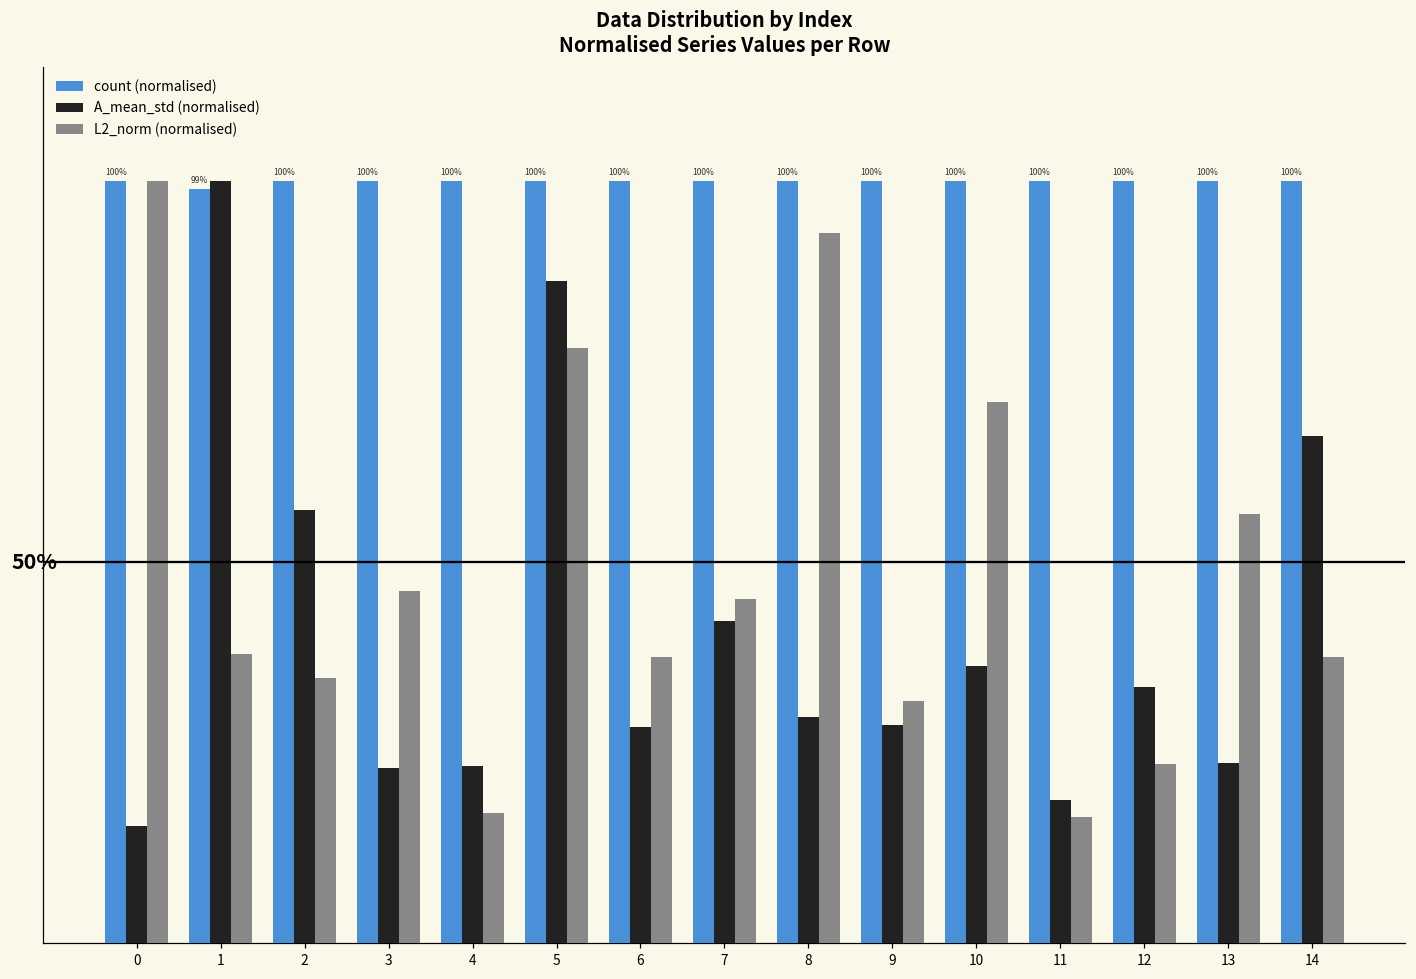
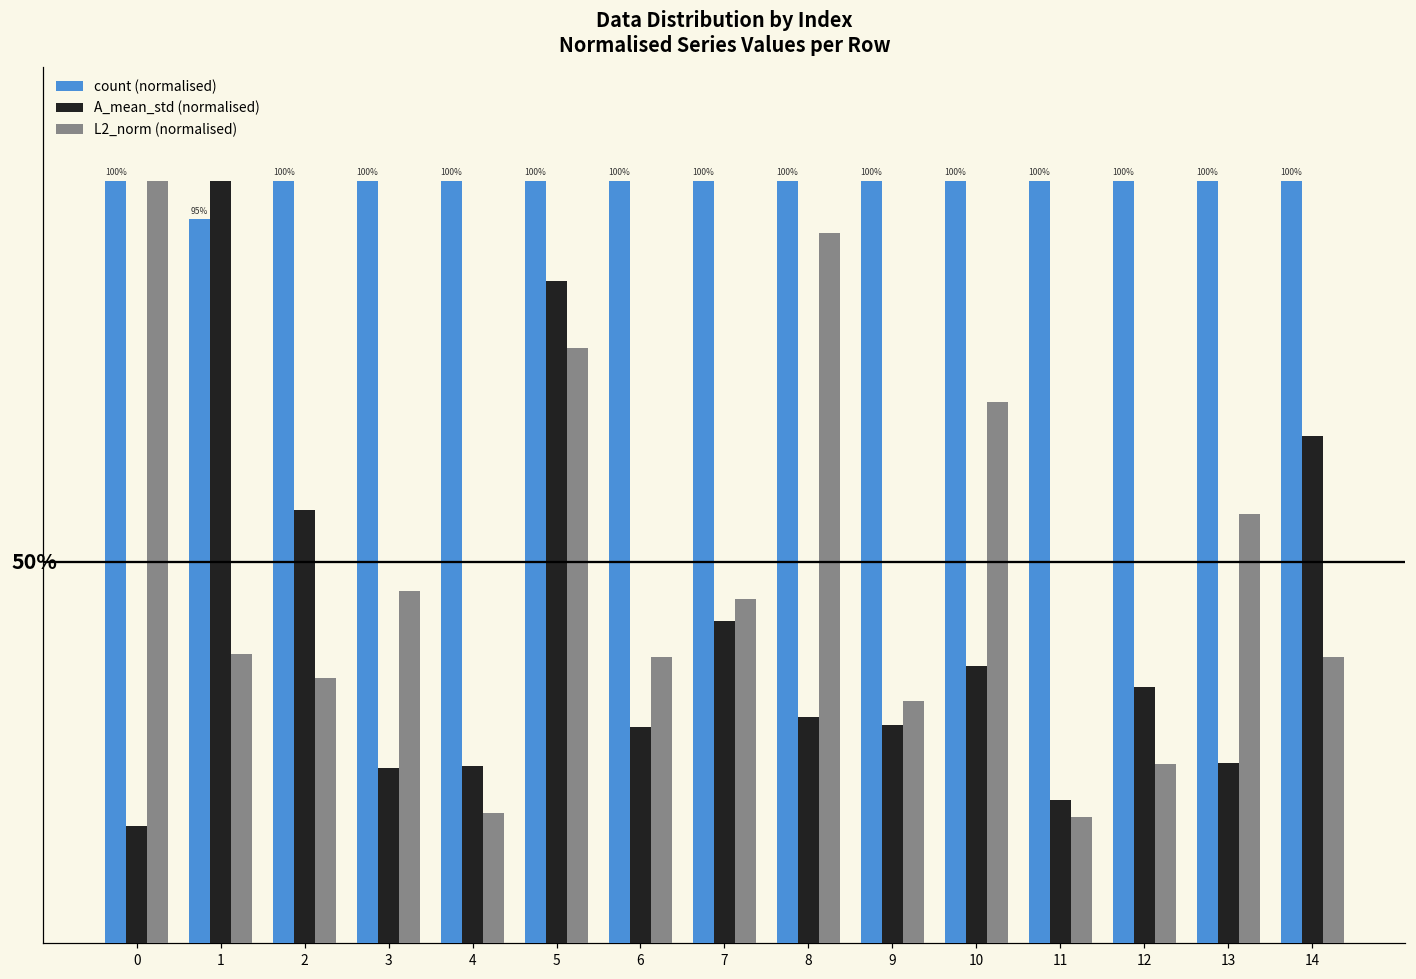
  {
    "count (normalised)": {
      "0": "100%",
-     "1": "99%",
+     "1": "95%",
      "2": "100%",
      "3": "100%",
      "4": "100%",
      "5": "100%",
      "6": "100%",
      "7": "100%",
      "8": "100%",
      "9": "100%",
      "10": "100%",
      "11": "100%",
      "12": "100%",
      "13": "100%",
      "14": "100%"
    }
  }
